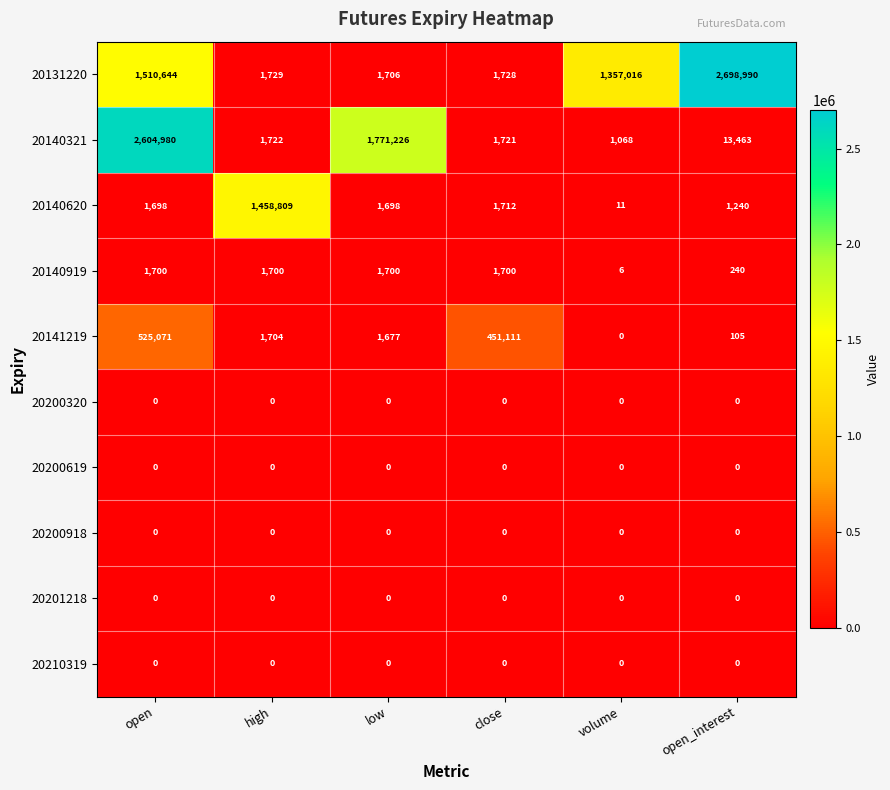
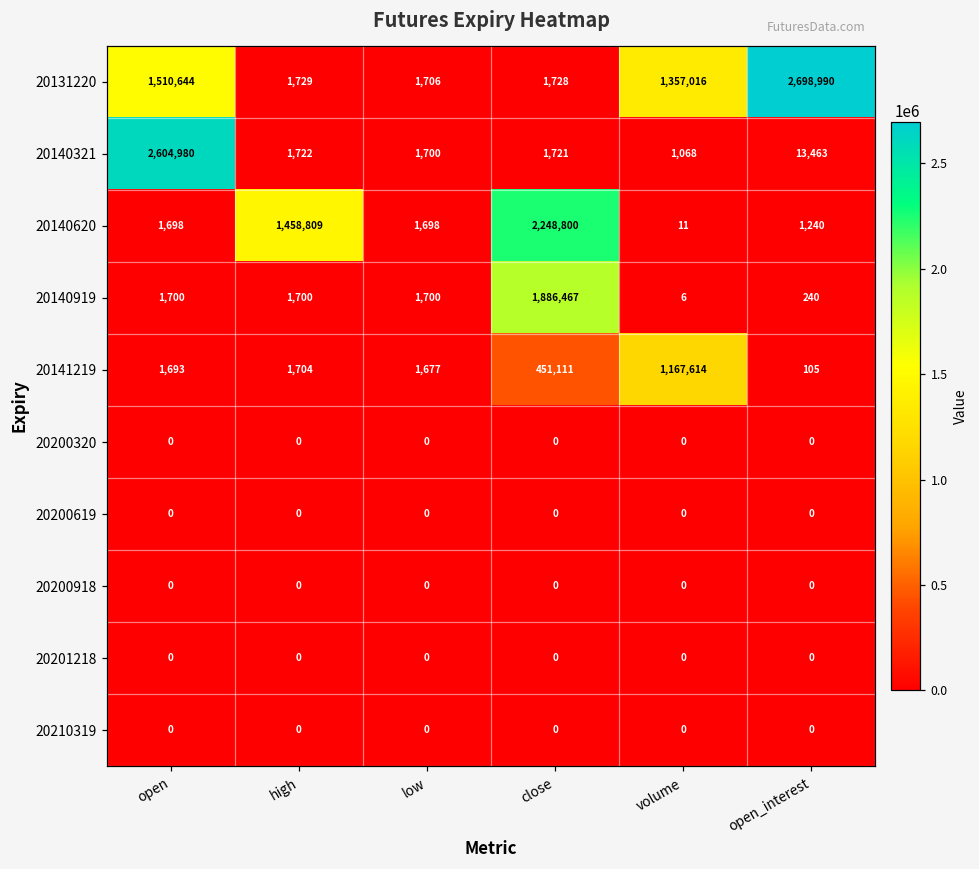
  {
    "20131220": {
      "open": "1,510,644",
      "high": "1,729",
      "low": "1,706",
      "close": "1,728",
      "volume": "1,357,016",
      "open_interest": "2,698,990"
    },
    "20140321": {
      "open": "2,604,980",
      "high": "1,722",
-     "low": "1,771,226",
+     "low": "1,700",
      "close": "1,721",
      "volume": "1,068",
      "open_interest": "13,463"
    },
    "20140620": {
      "open": "1,698",
      "high": "1,458,809",
      "low": "1,698",
-     "close": "1,712",
+     "close": "2,248,800",
      "volume": "11",
      "open_interest": "1,240"
    },
    "20140919": {
      "open": "1,700",
      "high": "1,700",
      "low": "1,700",
-     "close": "1,700",
+     "close": "1,886,467",
      "volume": "6",
      "open_interest": "240"
    },
    "20141219": {
-     "open": "525,071",
+     "open": "1,693",
      "high": "1,704",
      "low": "1,677",
      "close": "451,111",
-     "volume": "0",
+     "volume": "1,167,614",
      "open_interest": "105"
    },
    "20200320": {
      "open": "0",
      "high": "0",
      "low": "0",
      "close": "0",
      "volume": "0",
      "open_interest": "0"
    },
    "20200619": {
      "open": "0",
      "high": "0",
      "low": "0",
      "close": "0",
      "volume": "0",
      "open_interest": "0"
    },
    "20200918": {
      "open": "0",
      "high": "0",
      "low": "0",
      "close": "0",
      "volume": "0",
      "open_interest": "0"
    },
    "20201218": {
      "open": "0",
      "high": "0",
      "low": "0",
      "close": "0",
      "volume": "0",
      "open_interest": "0"
    },
    "20210319": {
      "open": "0",
      "high": "0",
      "low": "0",
      "close": "0",
      "volume": "0",
      "open_interest": "0"
    }
  }
